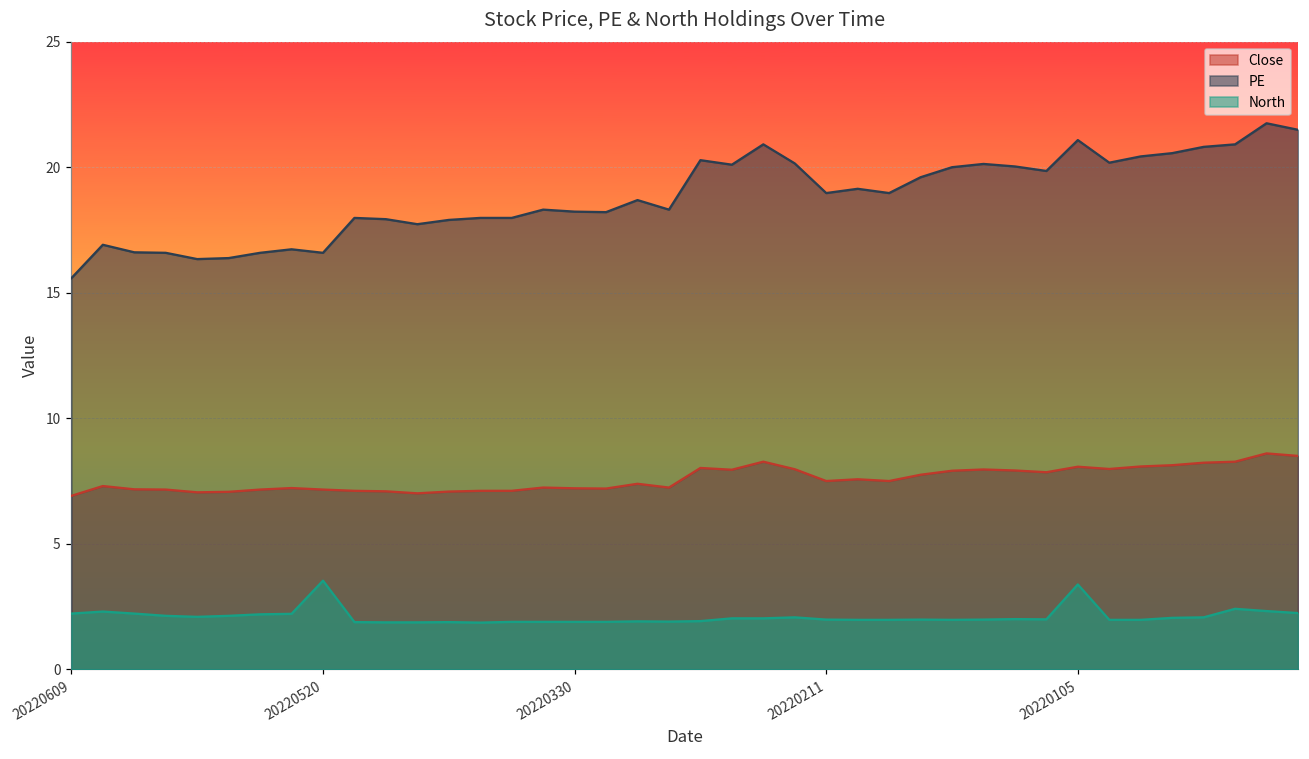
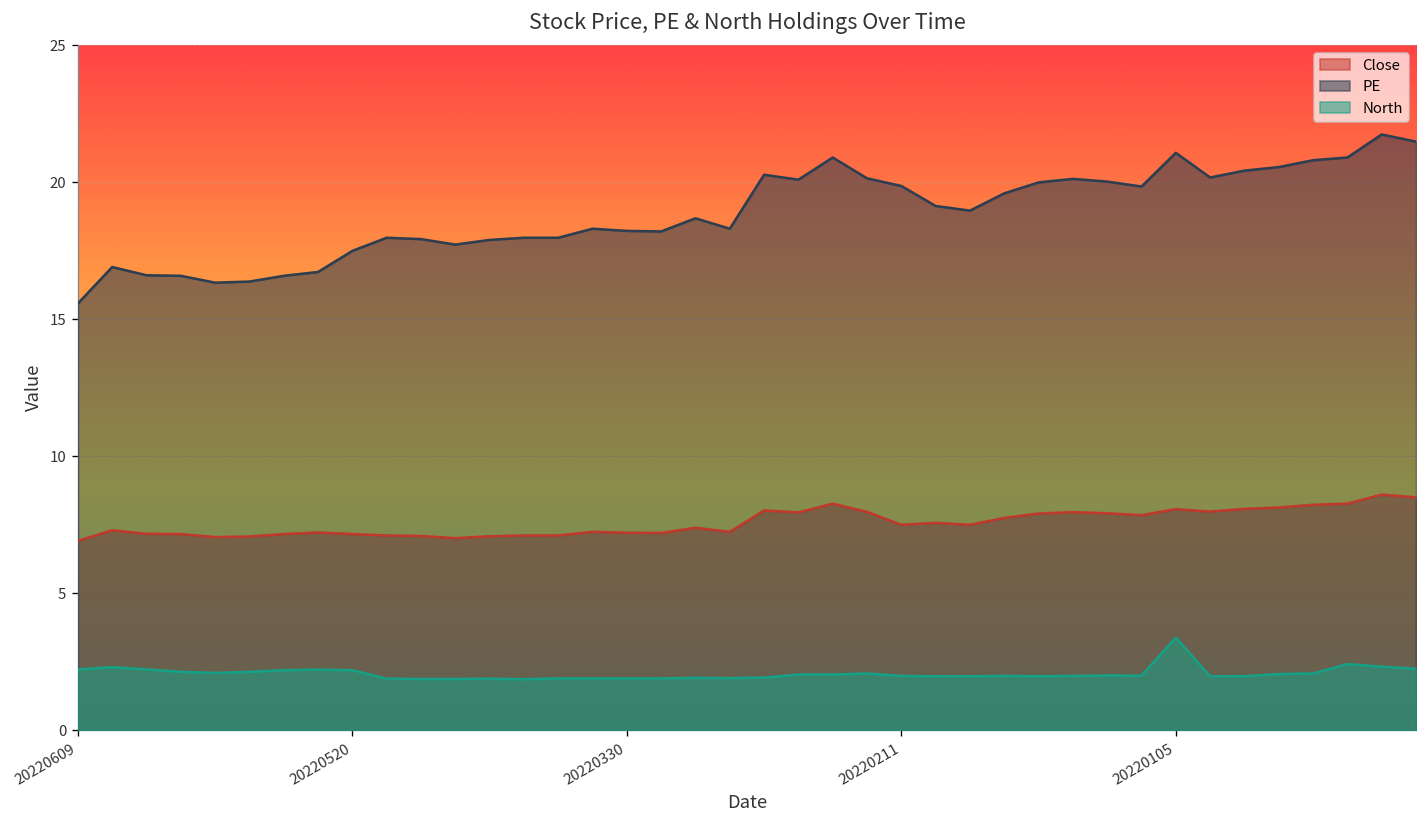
  {
    "Close": {
      "20220609": 6.9,
      "20220520": 7.2,
      "20220330": 7.2,
      "20220211": 7.5,
      "20220105": 8.1
    },
    "PE": {
      "20220609": 15.6,
-     "20220520": 16.6,
+     "20220520": 17.5,
      "20220330": 18.2,
-     "20220211": 19.0,
+     "20220211": 19.9,
      "20220105": 21.1
    },
    "North": {
      "20220609": 2.2,
-     "20220520": 3.5,
+     "20220520": 2.2,
      "20220330": 1.9,
      "20220211": 2.0,
      "20220105": 3.4
    }
  }
